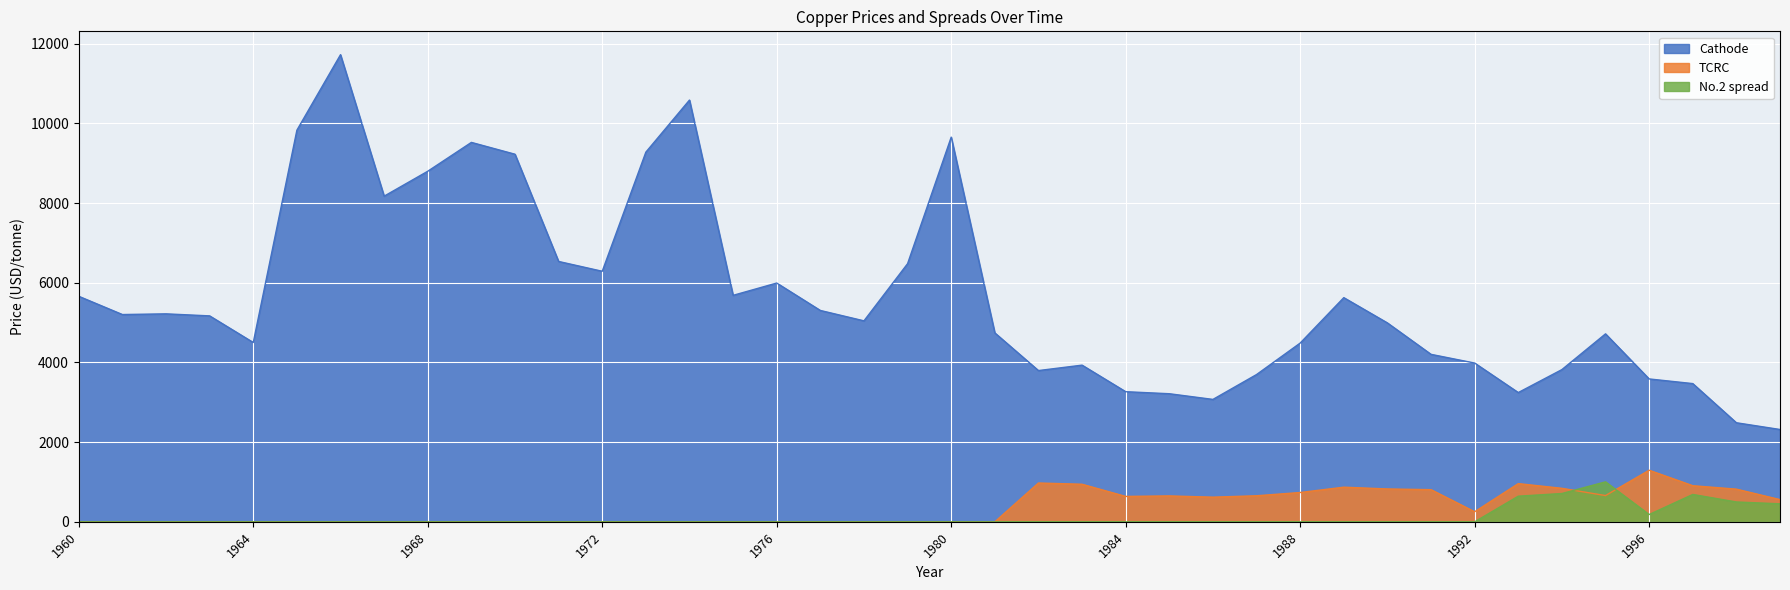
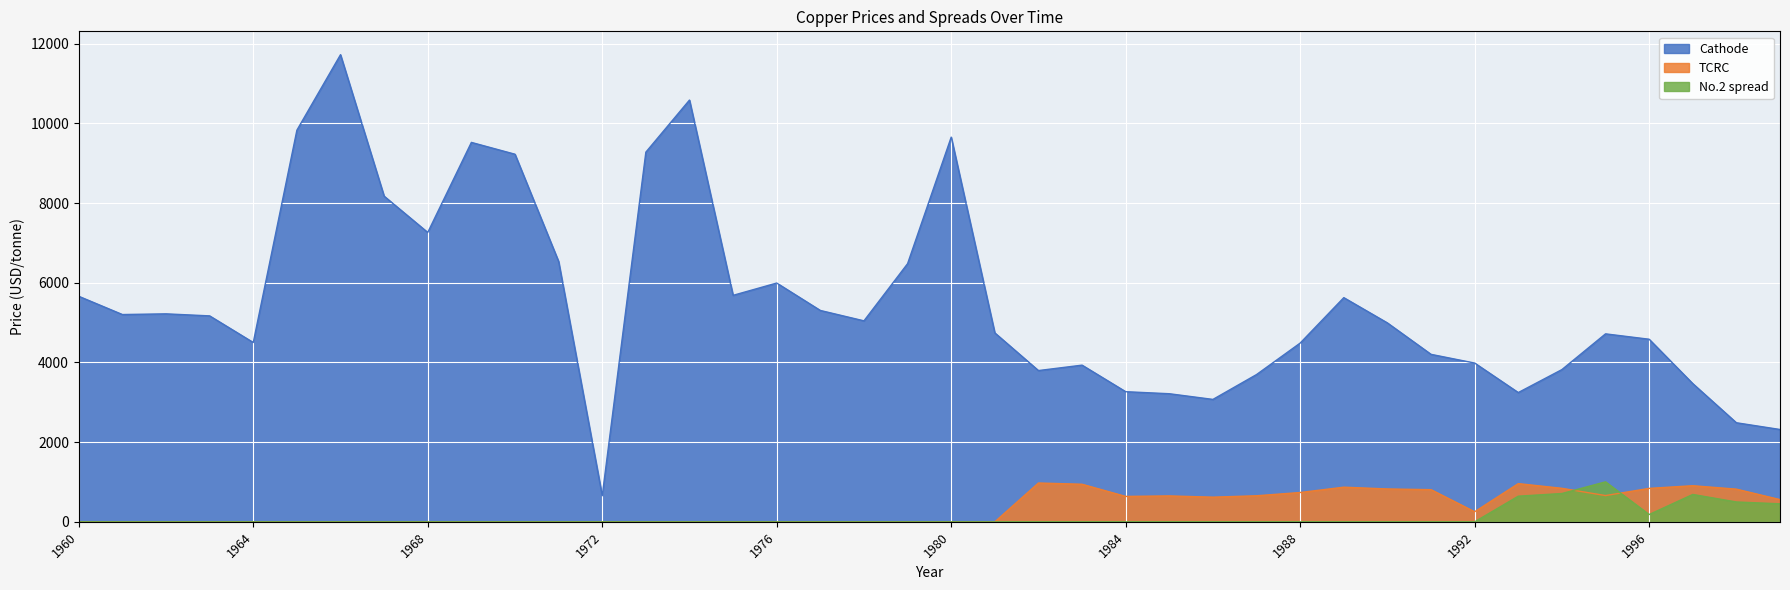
  {
    "Cathode": {
      "1960": 5700,
      "1964": 4500,
-     "1968": 8800,
-     "1972": 6300,
+     "1968": 7300,
+     "1972": 700,
      "1976": 6000,
      "1980": 9700,
      "1984": 3300,
      "1988": 4500,
      "1992": 4000,
-     "1996": 3600
+     "1996": 4600
    },
    "TCRC": {
      "1984": 600,
      "1988": 700,
      "1992": 300,
-     "1996": 1300
+     "1996": 800
    },
    "No.2 spread": {
      "1984": 0,
      "1988": 0,
      "1992": 0,
      "1996": 200
    }
  }
